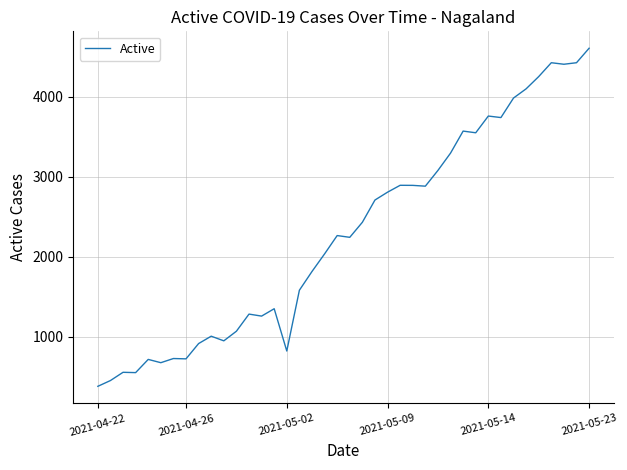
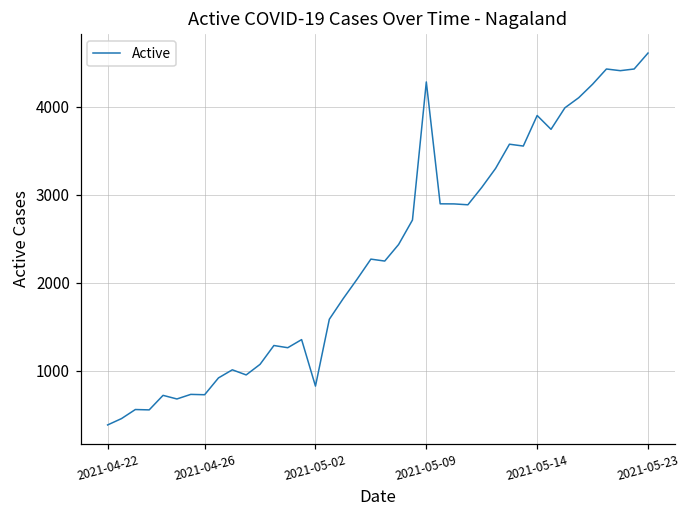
  {
    "2021-04-22": 400,
    "2021-05-02": 800,
-   "2021-05-09": 2800,
-   "2021-05-14": 3800,
+   "2021-05-09": 4300,
+   "2021-05-14": 3900,
    "2021-05-23": 4600
  }
